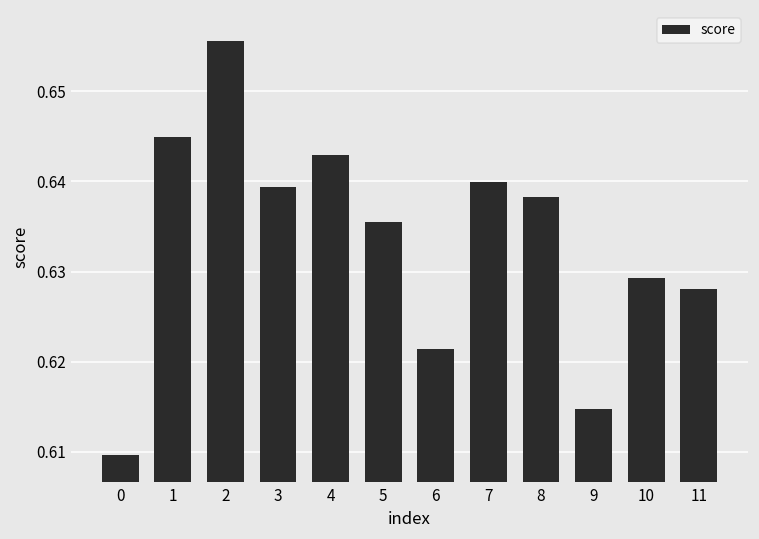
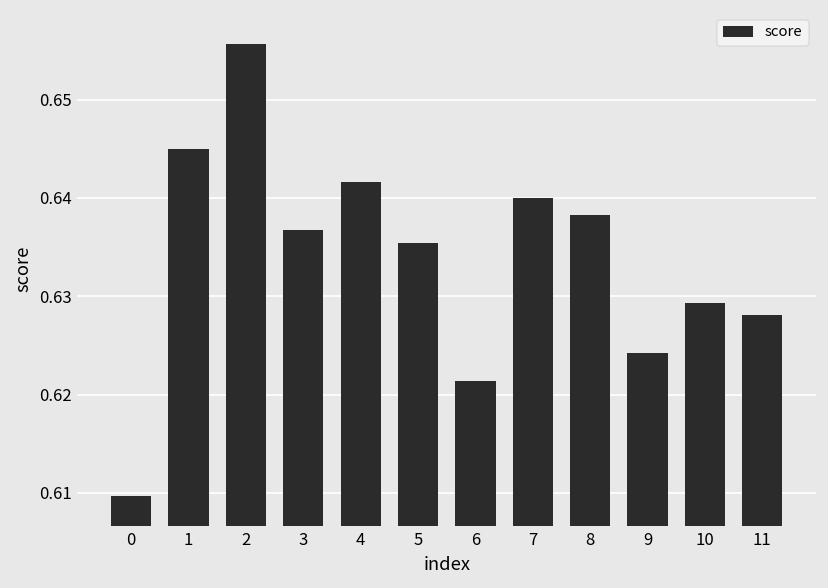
  {
    "0": 0.610,
    "1": 0.645,
    "2": 0.656,
-   "3": 0.639,
-   "4": 0.643,
+   "3": 0.637,
+   "4": 0.642,
    "5": 0.635,
    "6": 0.621,
    "7": 0.640,
    "8": 0.638,
-   "9": 0.615,
+   "9": 0.624,
    "10": 0.629,
    "11": 0.628
  }
